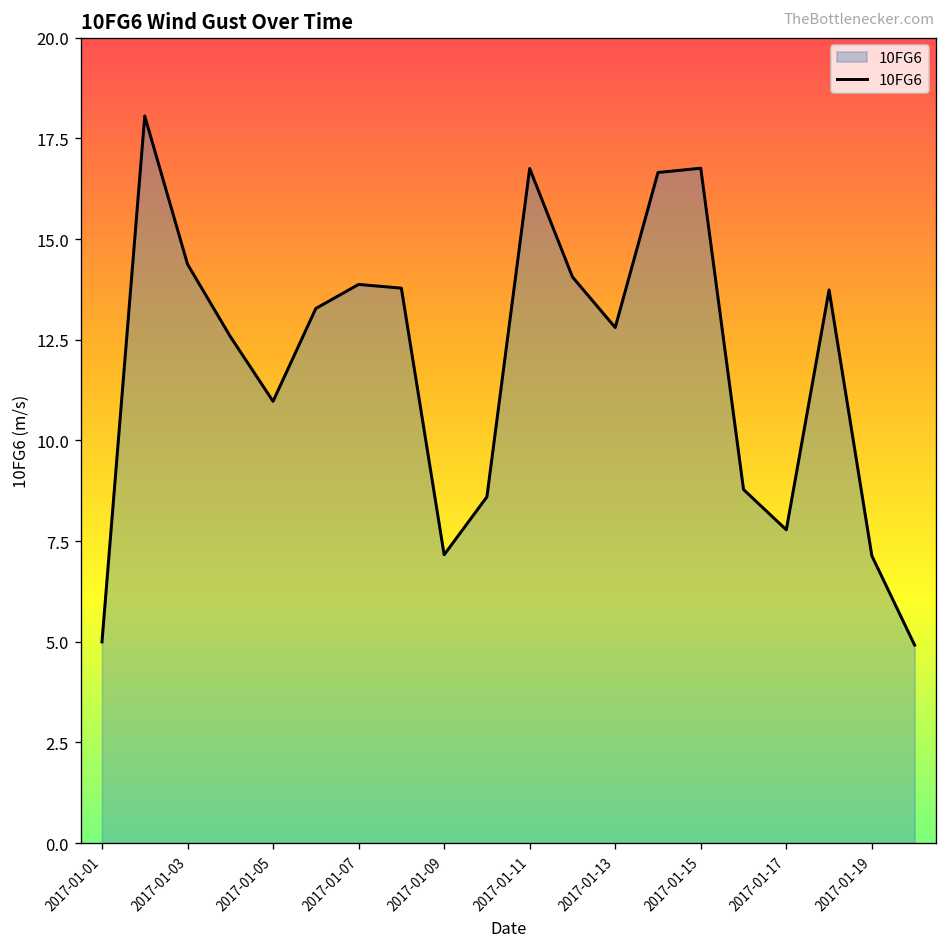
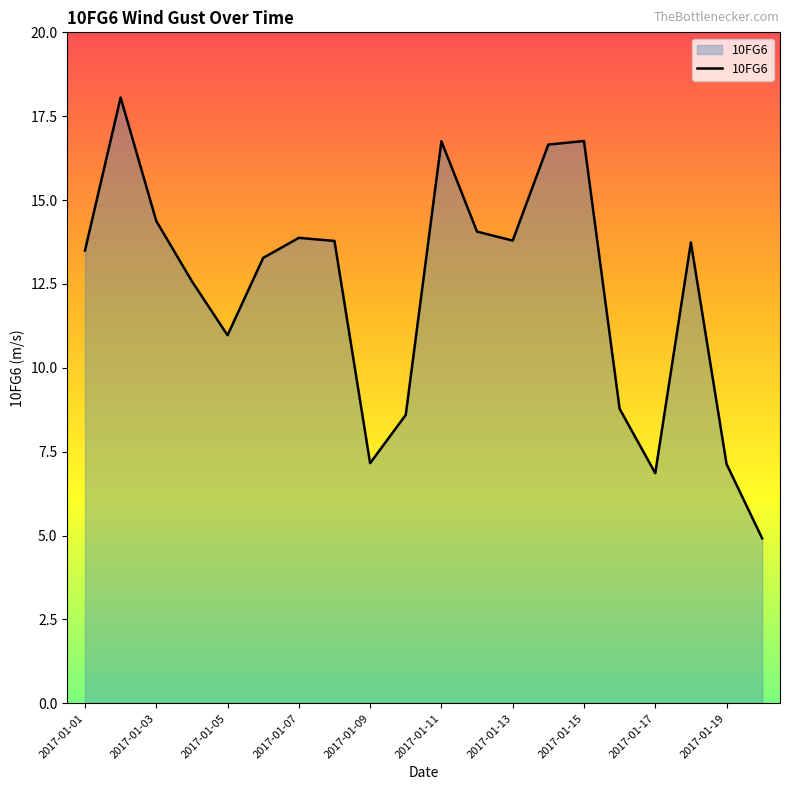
  {
-   "2017-01-01": 5.0,
+   "2017-01-01": 13.5,
    "2017-01-03": 14.4,
    "2017-01-05": 11.0,
    "2017-01-07": 13.9,
    "2017-01-09": 7.2,
    "2017-01-11": 16.8,
-   "2017-01-13": 12.8,
+   "2017-01-13": 13.8,
    "2017-01-15": 16.8,
-   "2017-01-17": 7.8,
+   "2017-01-17": 6.9,
    "2017-01-19": 7.1
  }
